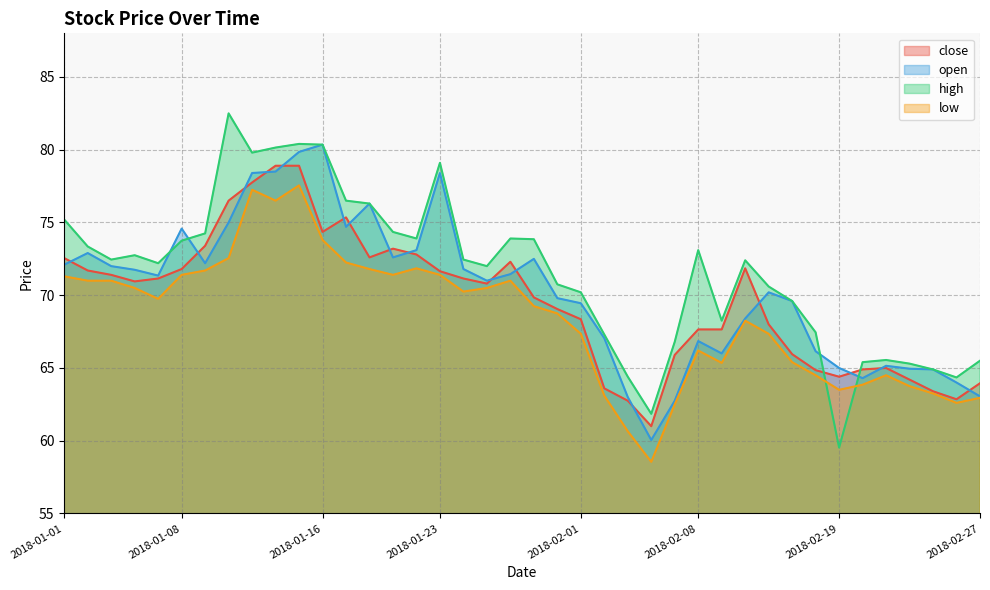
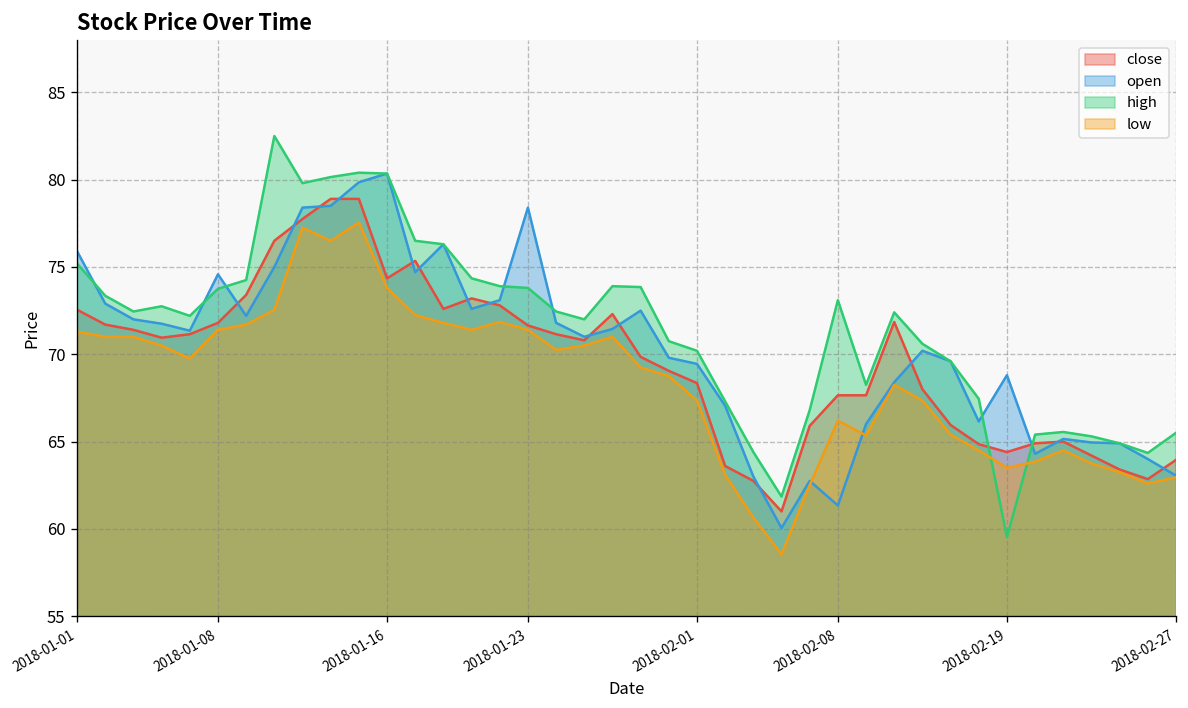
  {
    "open": {
-     "2018-01-01": 72.1,
+     "2018-01-01": 75.9,
      "2018-01-08": 74.6,
      "2018-01-23": 78.4,
      "2018-02-01": 69.5,
-     "2018-02-08": 66.9,
-     "2018-02-19": 65.0
+     "2018-02-08": 61.3,
+     "2018-02-19": 68.8
    },
    "high": {
      "2018-01-01": 75.2,
      "2018-01-08": 73.8,
-     "2018-01-23": 79.1,
+     "2018-01-23": 73.8,
      "2018-02-01": 70.2,
      "2018-02-08": 73.1,
      "2018-02-19": 59.5,
      "2018-02-27": 65.5
    }
  }
